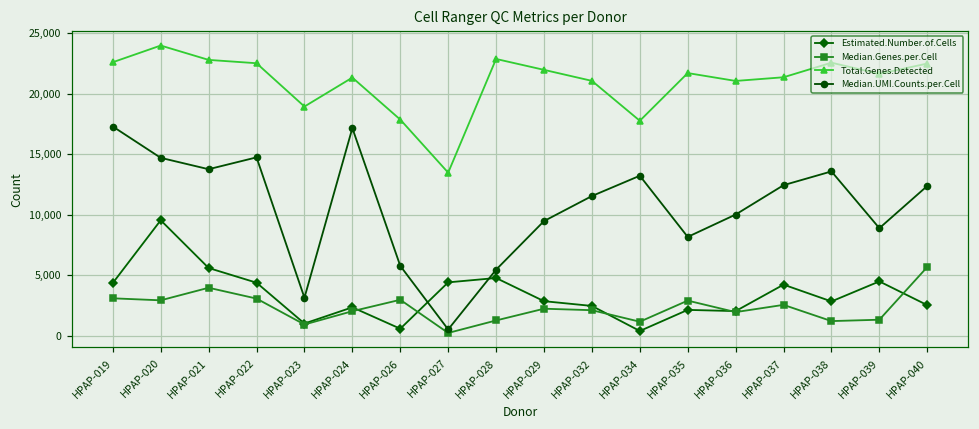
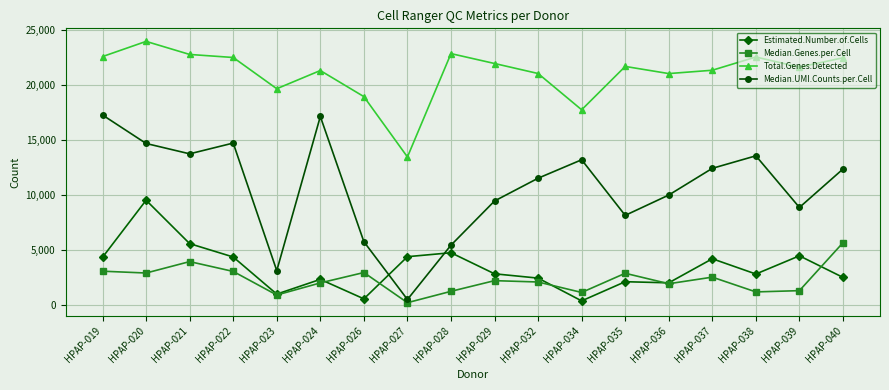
  {
    "Median.Genes.per.Cell": {
      "HPAP-019": "3,100",
      "HPAP-020": "2,900",
      "HPAP-021": "4,000",
      "HPAP-022": "3,100",
      "HPAP-024": "2,000",
      "HPAP-026": "3,000",
      "HPAP-027": "200",
      "HPAP-028": "1,300",
      "HPAP-029": "2,200",
      "HPAP-032": "2,100",
      "HPAP-034": "1,200",
      "HPAP-035": "2,900",
      "HPAP-037": "2,600",
      "HPAP-038": "1,200",
      "HPAP-039": "1,300",
      "HPAP-040": "5,700"
    },
    "Total.Genes.Detected": {
      "HPAP-019": "22,600",
      "HPAP-020": "24,000",
      "HPAP-021": "22,800",
      "HPAP-022": "22,500",
-     "HPAP-023": "18,900",
+     "HPAP-023": "19,700",
      "HPAP-024": "21,300",
-     "HPAP-026": "17,800",
+     "HPAP-026": "18,900",
      "HPAP-027": "13,500",
      "HPAP-028": "22,900",
      "HPAP-029": "22,000",
      "HPAP-032": "21,000",
      "HPAP-034": "17,800",
      "HPAP-035": "21,700",
      "HPAP-036": "21,000",
      "HPAP-037": "21,300"
    }
  }
